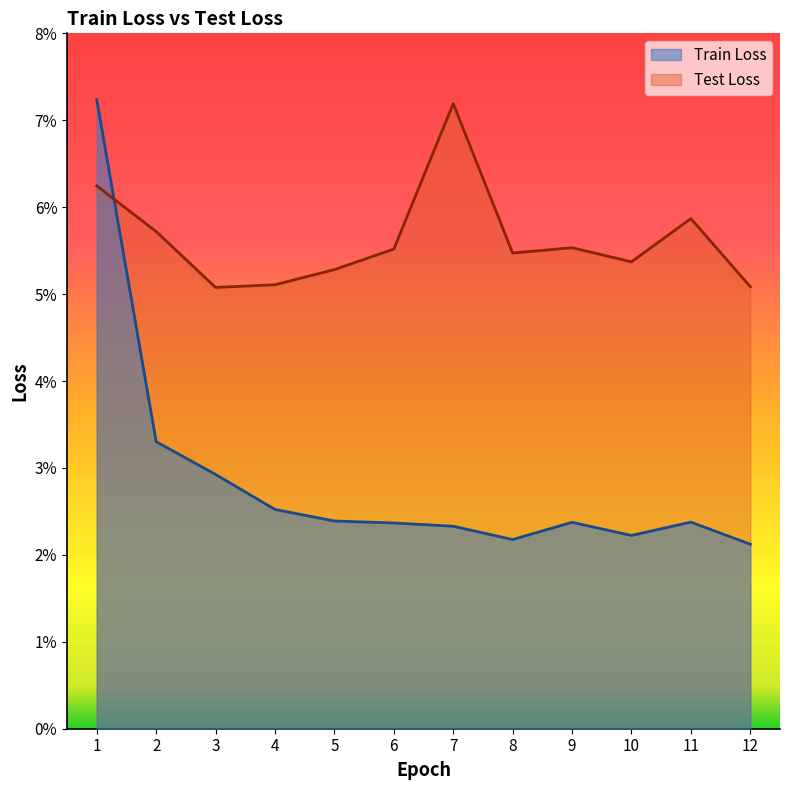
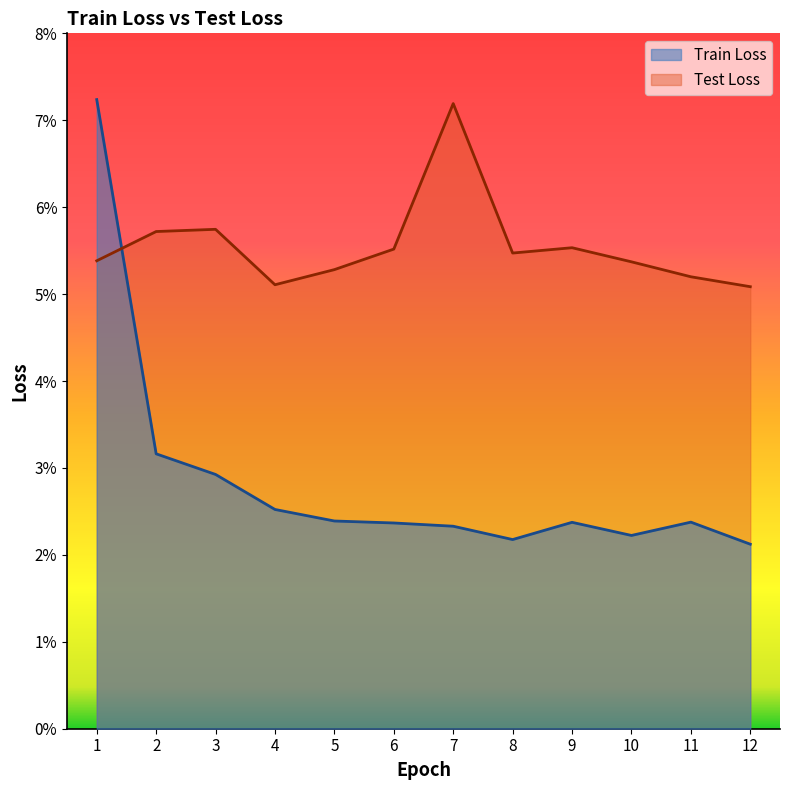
  {
    "Train Loss": {
      "1": "7.2%",
-     "2": "3.3%",
+     "2": "3.2%",
      "3": "2.9%",
      "4": "2.5%",
      "5": "2.4%",
      "6": "2.4%",
      "7": "2.3%",
      "8": "2.2%",
      "9": "2.4%",
      "10": "2.2%",
      "11": "2.4%",
      "12": "2.1%"
    },
    "Test Loss": {
-     "1": "6.2%",
+     "1": "5.4%",
      "2": "5.7%",
-     "3": "5.1%",
+     "3": "5.7%",
      "4": "5.1%",
      "5": "5.3%",
      "6": "5.5%",
      "7": "7.2%",
      "8": "5.5%",
      "9": "5.5%",
      "10": "5.4%",
-     "11": "5.9%",
+     "11": "5.2%",
      "12": "5.1%"
    }
  }
